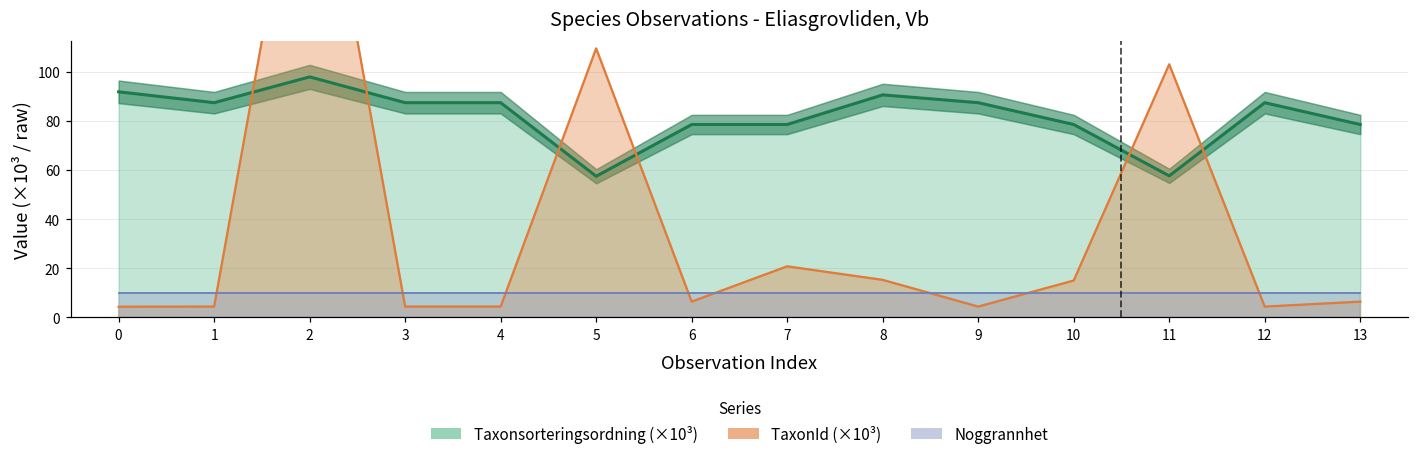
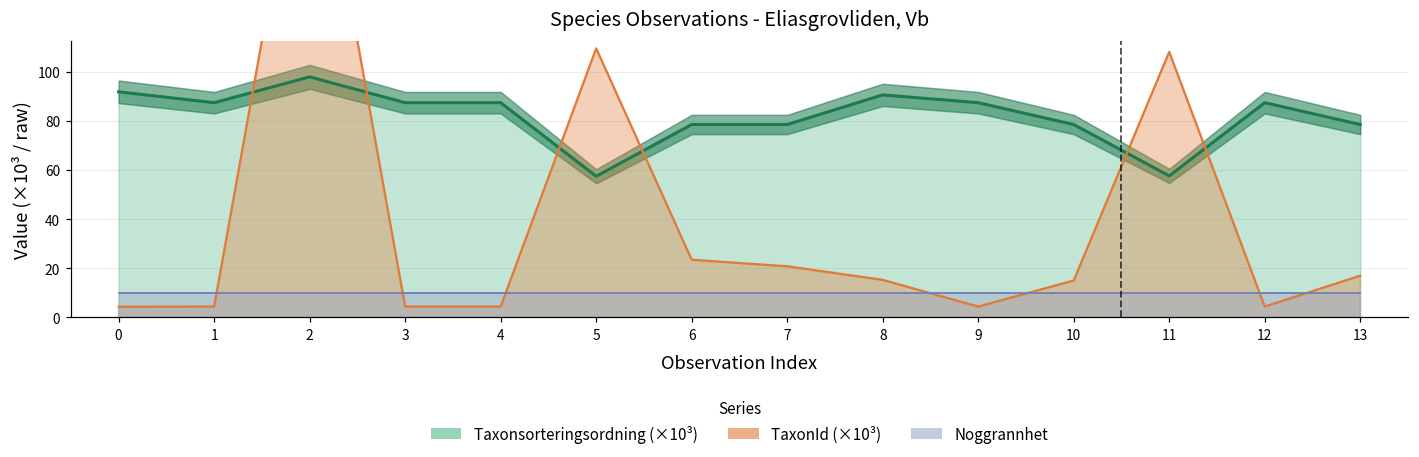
  {
    "TaxonId (×10³)": {
      "0": 4,
      "1": 4,
      "3": 4,
      "4": 4,
      "5": 110,
-     "6": 6,
+     "6": 23,
      "7": 21,
      "8": 15,
      "9": 4,
      "10": 15,
-     "11": 103,
+     "11": 108,
      "12": 4,
-     "13": 6
+     "13": 17
    }
  }
